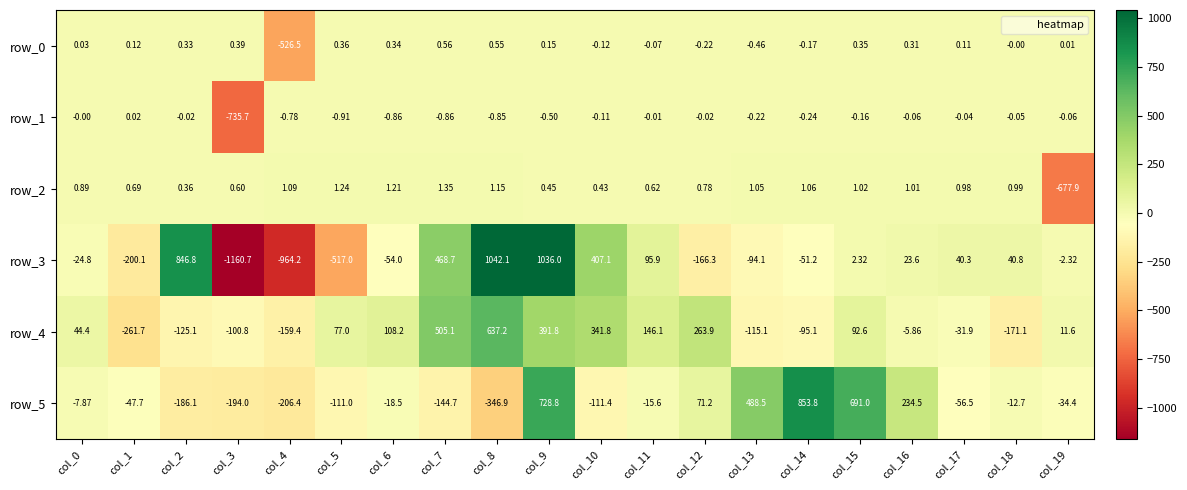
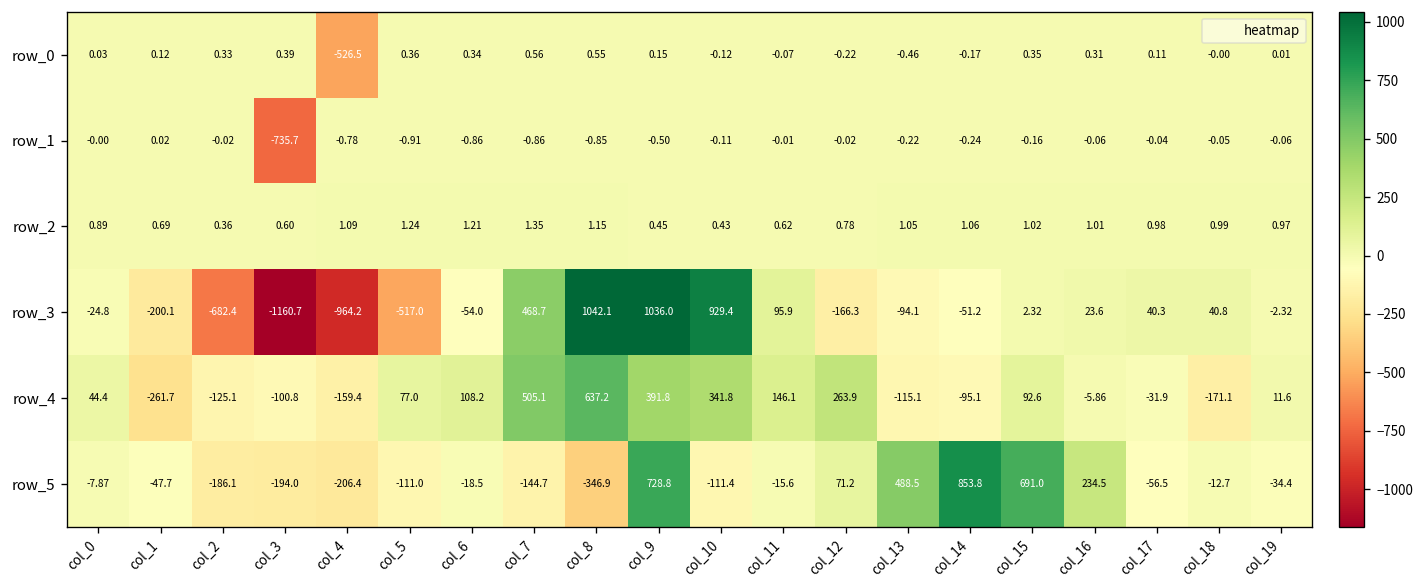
  {
    "row_0": {
      "col_0": 0.03,
      "col_1": 0.12,
      "col_2": 0.33,
      "col_3": 0.39,
      "col_4": -526.5,
      "col_5": 0.36,
      "col_6": 0.34,
      "col_7": 0.56,
      "col_8": 0.55,
      "col_9": 0.15,
      "col_10": -0.12,
      "col_11": -0.07,
      "col_12": -0.22,
      "col_13": -0.46,
      "col_14": -0.17,
      "col_15": 0.35,
      "col_16": 0.31,
      "col_17": 0.11,
      "col_18": -0.00,
      "col_19": 0.01
    },
    "row_1": {
      "col_0": -0.00,
      "col_1": 0.02,
      "col_2": -0.02,
      "col_3": -735.7,
      "col_4": -0.78,
      "col_5": -0.91,
      "col_6": -0.86,
      "col_7": -0.86,
      "col_8": -0.85,
      "col_9": -0.50,
      "col_10": -0.11,
      "col_11": -0.01,
      "col_12": -0.02,
      "col_13": -0.22,
      "col_14": -0.24,
      "col_15": -0.16,
      "col_16": -0.06,
      "col_17": -0.04,
      "col_18": -0.05,
      "col_19": -0.06
    },
    "row_2": {
      "col_0": 0.89,
      "col_1": 0.69,
      "col_2": 0.36,
      "col_3": 0.60,
      "col_4": 1.09,
      "col_5": 1.24,
      "col_6": 1.21,
      "col_7": 1.35,
      "col_8": 1.15,
      "col_9": 0.45,
      "col_10": 0.43,
      "col_11": 0.62,
      "col_12": 0.78,
      "col_13": 1.05,
      "col_14": 1.06,
      "col_15": 1.02,
      "col_16": 1.01,
      "col_17": 0.98,
      "col_18": 0.99,
-     "col_19": -677.9
+     "col_19": 0.97
    },
    "row_3": {
      "col_0": -24.8,
      "col_1": -200.1,
-     "col_2": 846.8,
+     "col_2": -682.4,
      "col_3": -1160.7,
      "col_4": -964.2,
      "col_5": -517.0,
      "col_6": -54.0,
      "col_7": 468.7,
      "col_8": 1042.1,
      "col_9": 1036.0,
-     "col_10": 407.1,
+     "col_10": 929.4,
      "col_11": 95.9,
      "col_12": -166.3,
      "col_13": -94.1,
      "col_14": -51.2,
      "col_15": 2.32,
      "col_16": 23.6,
      "col_17": 40.3,
      "col_18": 40.8,
      "col_19": -2.32
    },
    "row_4": {
      "col_0": 44.4,
      "col_1": -261.7,
      "col_2": -125.1,
      "col_3": -100.8,
      "col_4": -159.4,
      "col_5": 77.0,
      "col_6": 108.2,
      "col_7": 505.1,
      "col_8": 637.2,
      "col_9": 391.8,
      "col_10": 341.8,
      "col_11": 146.1,
      "col_12": 263.9,
      "col_13": -115.1,
      "col_14": -95.1,
      "col_15": 92.6,
      "col_16": -5.86,
      "col_17": -31.9,
      "col_18": -171.1,
      "col_19": 11.6
    },
    "row_5": {
      "col_0": -7.87,
      "col_1": -47.7,
      "col_2": -186.1,
      "col_3": -194.0,
      "col_4": -206.4,
      "col_5": -111.0,
      "col_6": -18.5,
      "col_7": -144.7,
      "col_8": -346.9,
      "col_9": 728.8,
      "col_10": -111.4,
      "col_11": -15.6,
      "col_12": 71.2,
      "col_13": 488.5,
      "col_14": 853.8,
      "col_15": 691.0,
      "col_16": 234.5,
      "col_17": -56.5,
      "col_18": -12.7,
      "col_19": -34.4
    }
  }
